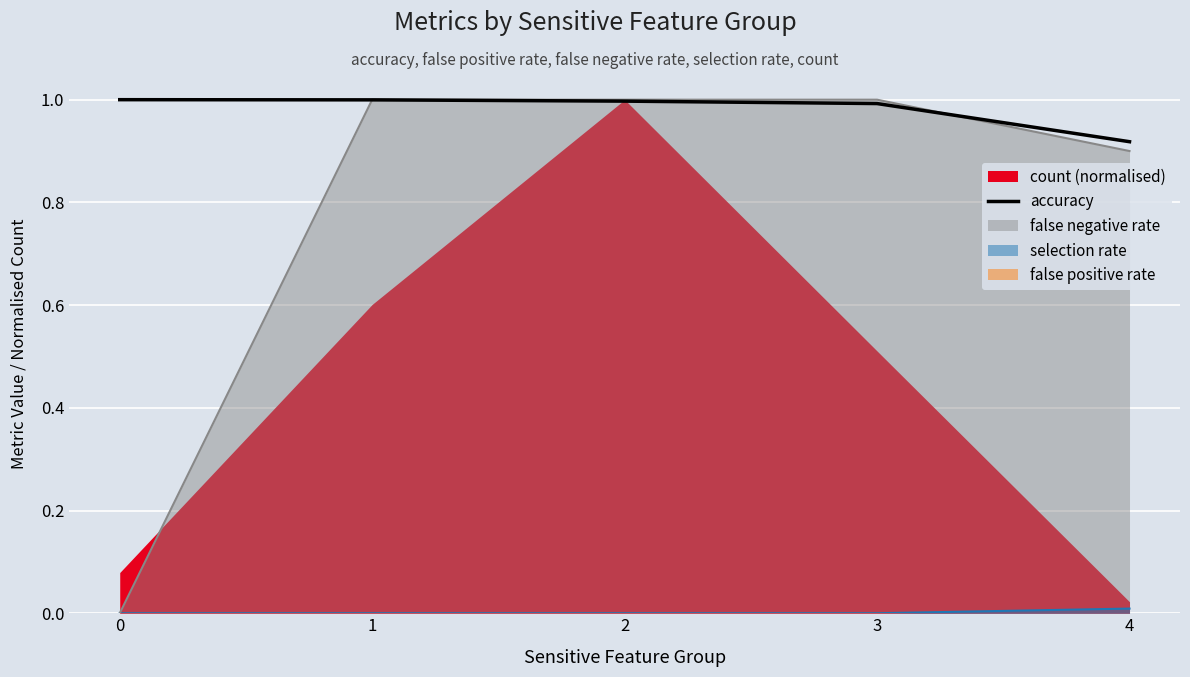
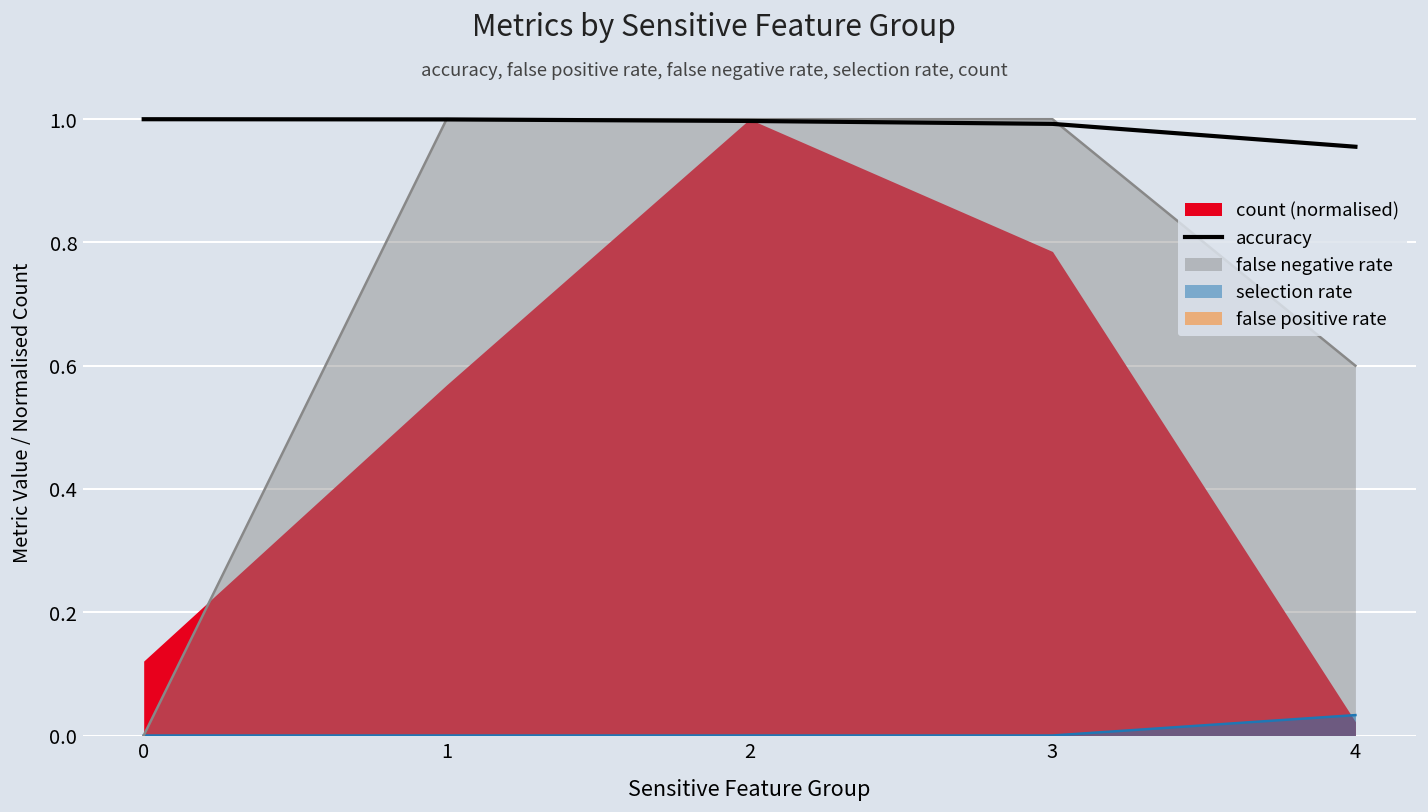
  {
    "count (normalised)": {
-     "0": 0.08,
-     "1": 0.60,
-     "3": 0.51,
+     "0": 0.12,
+     "1": 0.57,
+     "3": 0.79,
      "4": 0.02
    },
    "accuracy": {
      "0": 1.00,
      "3": 0.99,
-     "4": 0.92
+     "4": 0.96
    },
    "false negative rate": {
      "3": 1.0,
-     "4": 0.9
+     "4": 0.6
    },
    "selection rate": {
-     "4": 0.01
+     "4": 0.03
    },
    "false positive rate": {
      "4": 0.00
    }
  }
